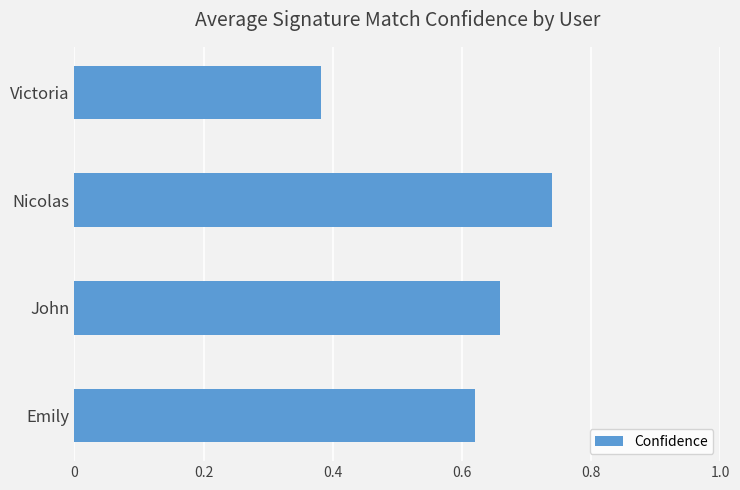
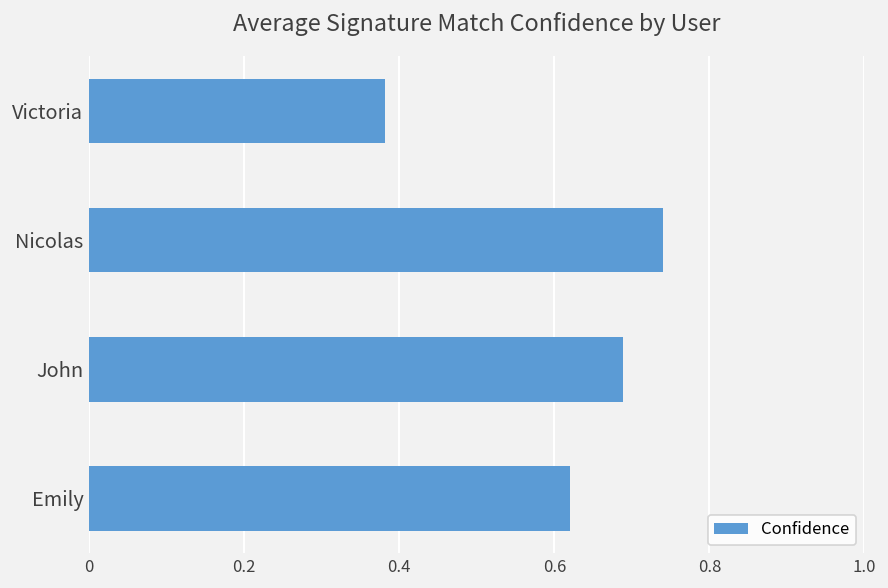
  {
    "Victoria": 0.38,
    "Nicolas": 0.74,
-   "John": 0.66,
+   "John": 0.69,
    "Emily": 0.62
  }
